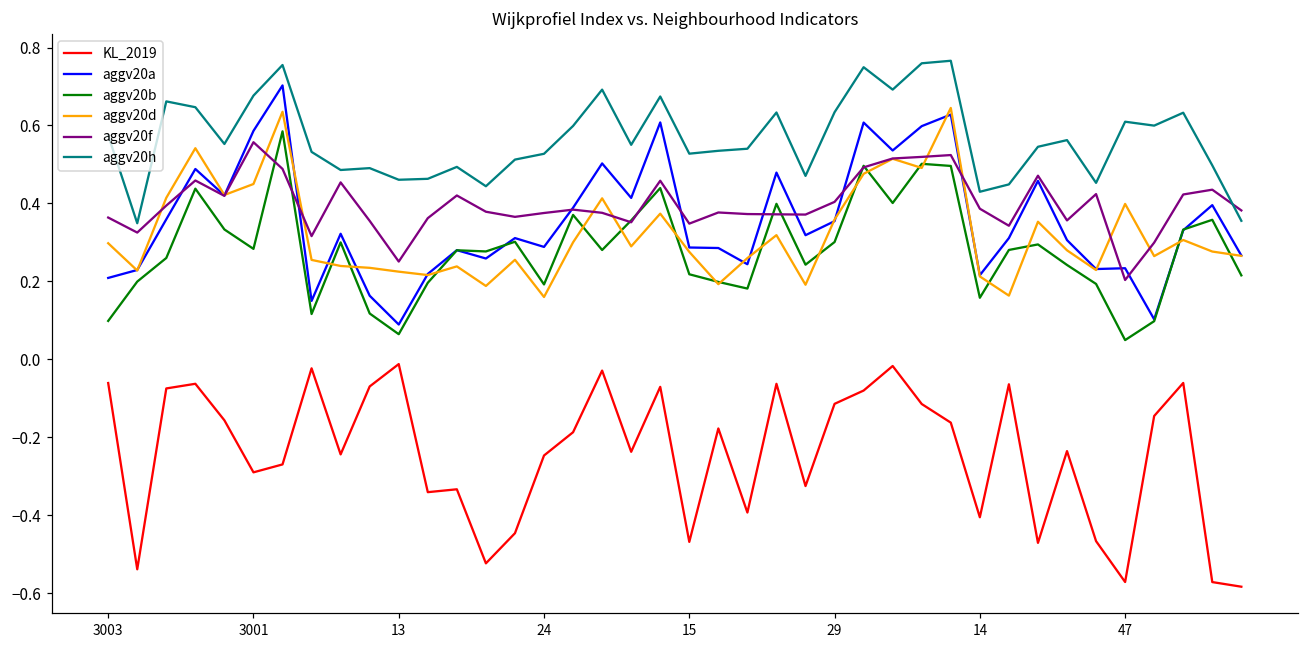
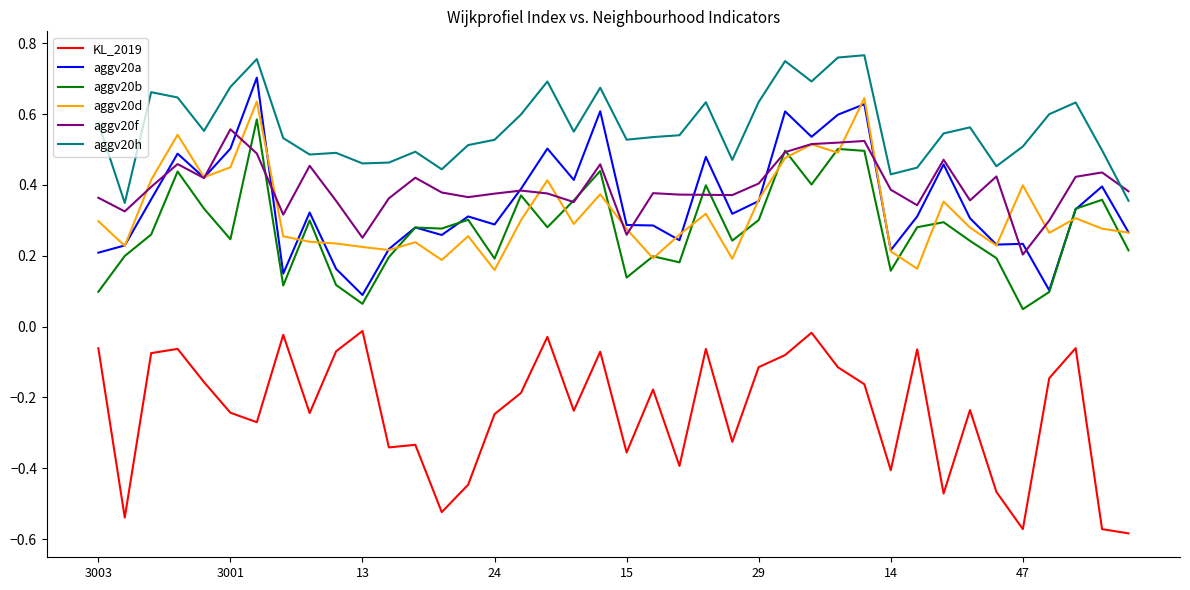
  {
    "KL_2019": {
      "3003": -0.06,
-     "3001": -0.29,
-     "15": -0.47,
+     "3001": -0.24,
+     "15": -0.36,
      "47": -0.57
    },
    "aggv20a": {
      "3003": 0.21,
-     "3001": 0.59,
+     "3001": 0.50,
      "15": 0.29,
      "47": 0.23
    },
    "aggv20b": {
      "3003": 0.10,
-     "3001": 0.28,
-     "15": 0.22,
+     "3001": 0.25,
+     "15": 0.14,
      "47": 0.05
    },
    "aggv20d": {
      "3003": 0.30,
      "3001": 0.45,
      "15": 0.28,
      "47": 0.40
    },
    "aggv20f": {
      "3003": 0.36,
      "3001": 0.56,
-     "15": 0.35,
+     "15": 0.26,
      "47": 0.20
    },
    "aggv20h": {
      "3001": 0.68,
      "15": 0.53,
-     "47": 0.61
+     "47": 0.51
    }
  }
